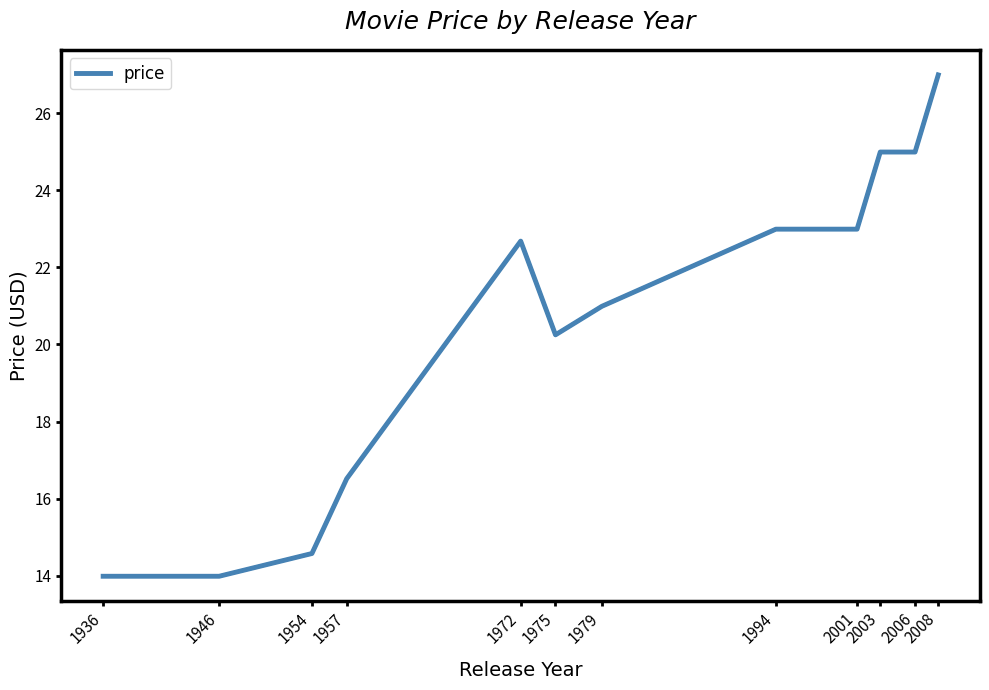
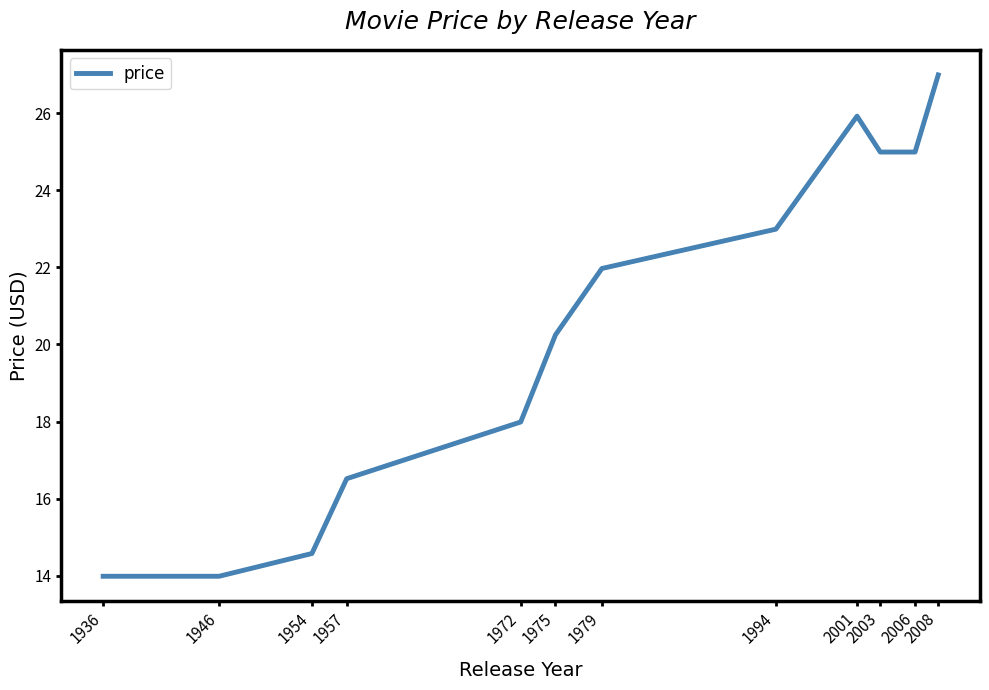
  {
    "1936": 14.0,
    "1946": 14.0,
    "1954": 14.6,
    "1957": 16.5,
-   "1972": 22.7,
+   "1972": 18.0,
    "1975": 20.3,
-   "1979": 21.0,
+   "1979": 22.0,
    "1994": 23.0,
-   "2001": 23.0,
+   "2001": 25.9,
    "2003": 25.0,
    "2006": 25.0,
    "2008": 27.0
  }
